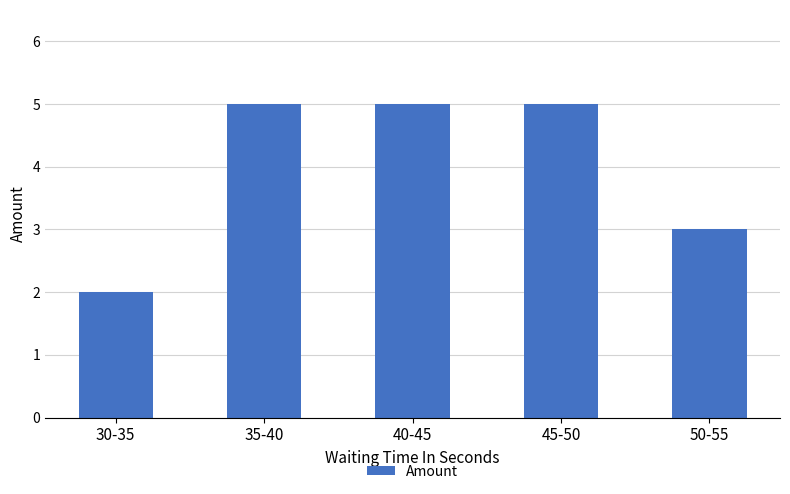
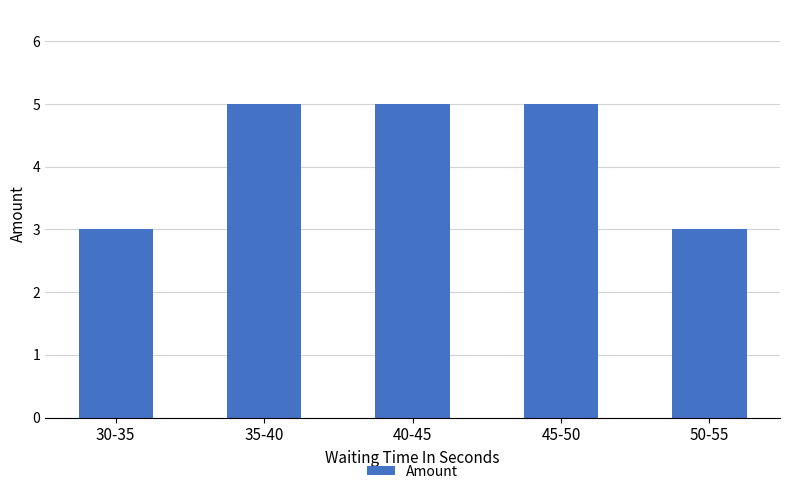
  {
-   "30-35": 2,
+   "30-35": 3,
    "35-40": 5,
    "40-45": 5,
    "45-50": 5,
    "50-55": 3
  }
